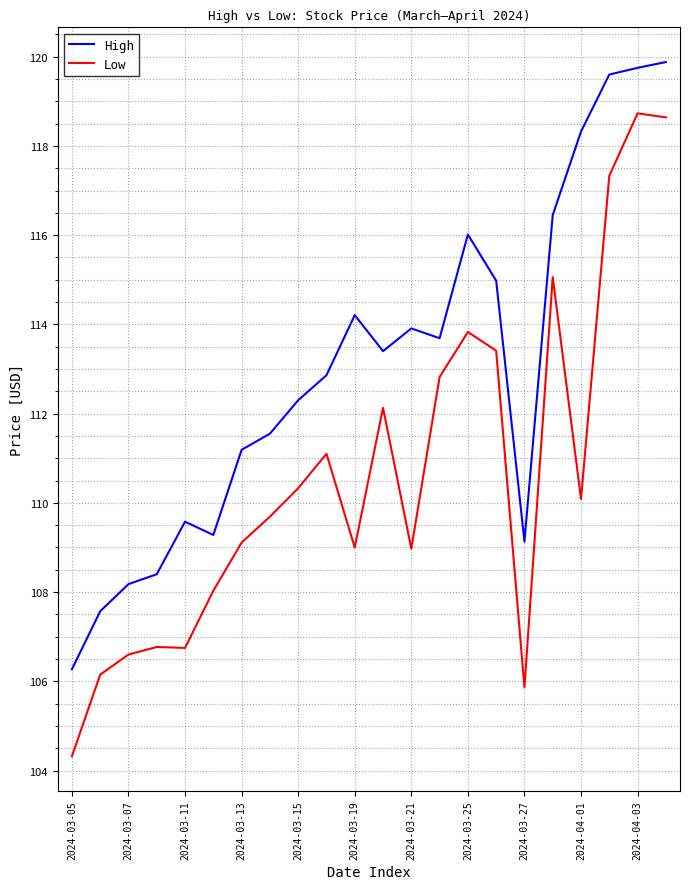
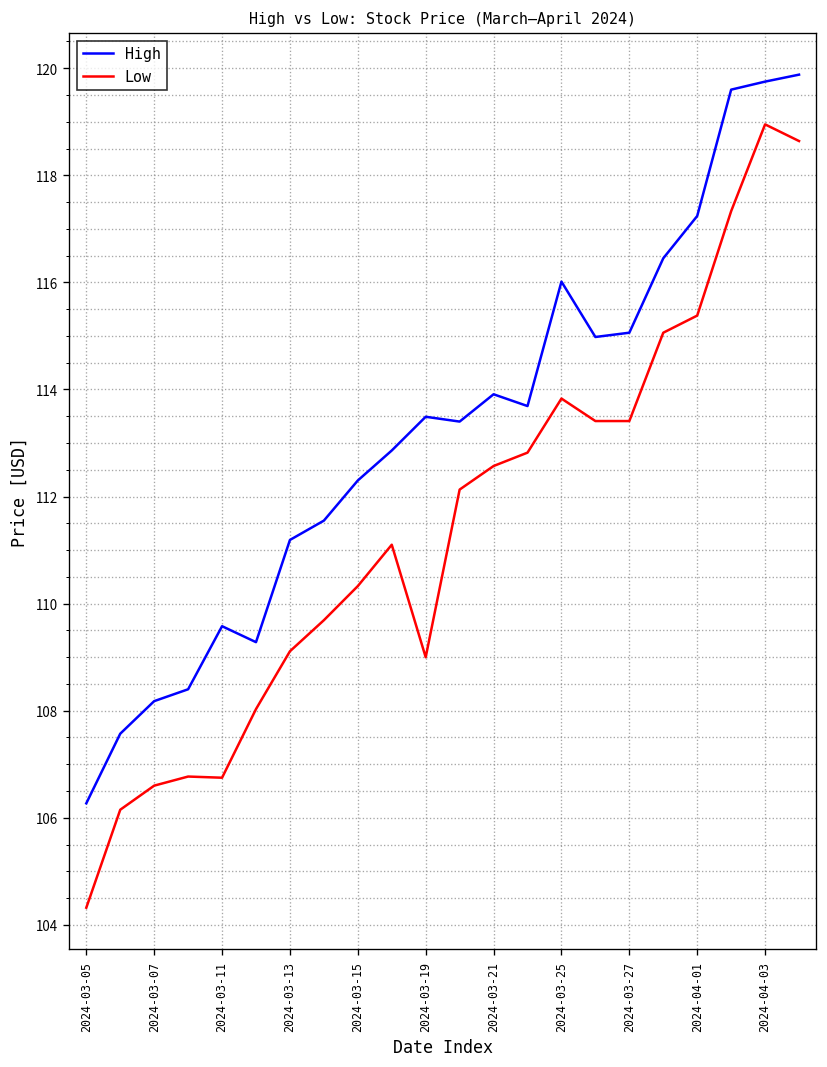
  {
    "High": {
      "2024-03-05": 106.3,
      "2024-03-07": 108.2,
      "2024-03-11": 109.6,
      "2024-03-13": 111.2,
      "2024-03-15": 112.3,
-     "2024-03-19": 114.2,
+     "2024-03-19": 113.5,
      "2024-03-21": 113.9,
      "2024-03-25": 116.0,
-     "2024-03-27": 109.1,
-     "2024-04-01": 118.3,
+     "2024-03-27": 115.1,
+     "2024-04-01": 117.2,
      "2024-04-03": 119.8
    },
    "Low": {
      "2024-03-05": 104.3,
      "2024-03-07": 106.6,
      "2024-03-11": 106.7,
      "2024-03-13": 109.1,
      "2024-03-15": 110.3,
      "2024-03-19": 109.0,
-     "2024-03-21": 109.0,
+     "2024-03-21": 112.6,
      "2024-03-25": 113.8,
-     "2024-03-27": 105.9,
-     "2024-04-01": 110.1,
-     "2024-04-03": 118.7
+     "2024-03-27": 113.4,
+     "2024-04-01": 115.4,
+     "2024-04-03": 119.0
    }
  }
